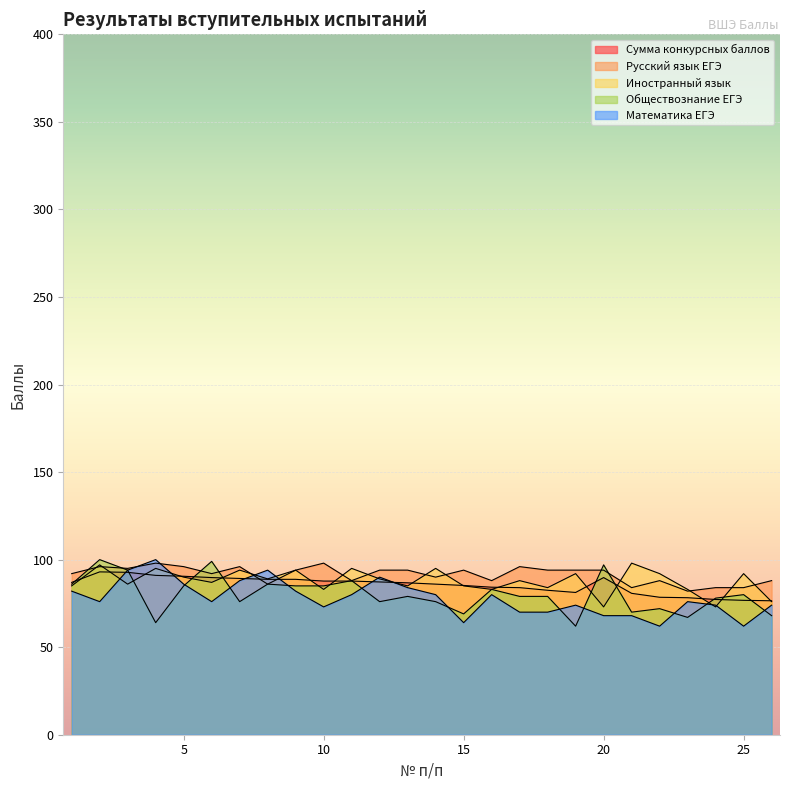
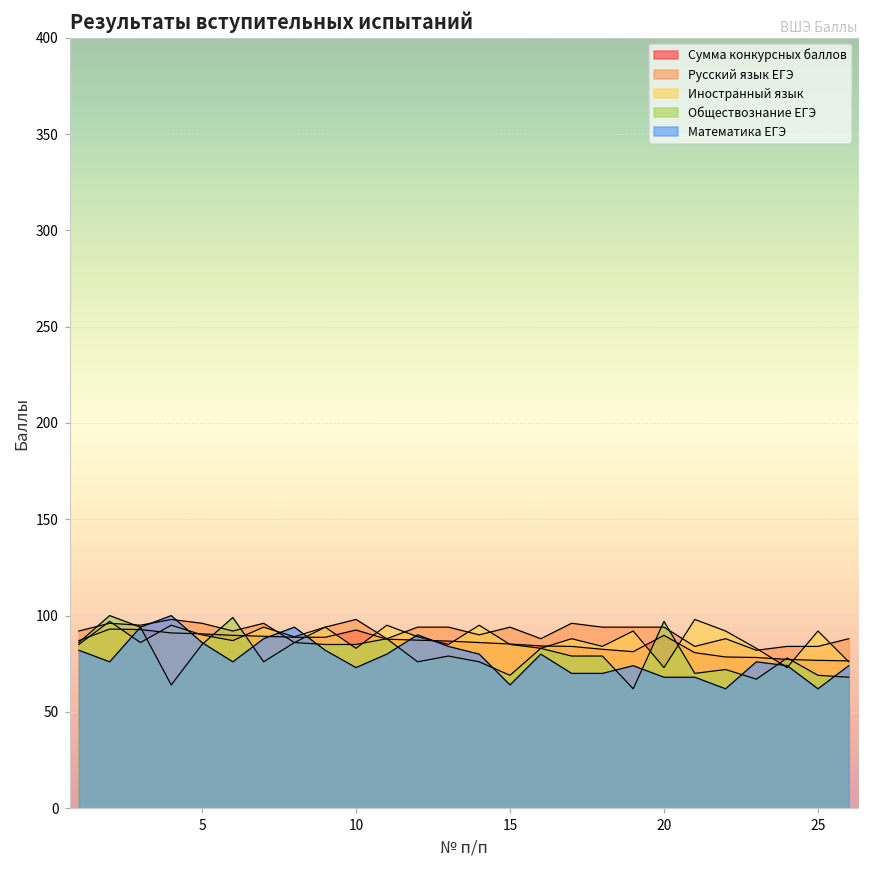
  {
    "Сумма конкурсных баллов": {
-     "10": 88,
+     "10": 93,
      "20": 90,
      "25": 77
    },
    "Обществознание ЕГЭ": {
      "10": 85,
      "15": 69,
      "20": 97,
-     "25": 80
+     "25": 69
    },
    "Математика ЕГЭ": {
      "10": 73,
      "15": 64,
      "20": 68,
      "25": 62
    }
  }
